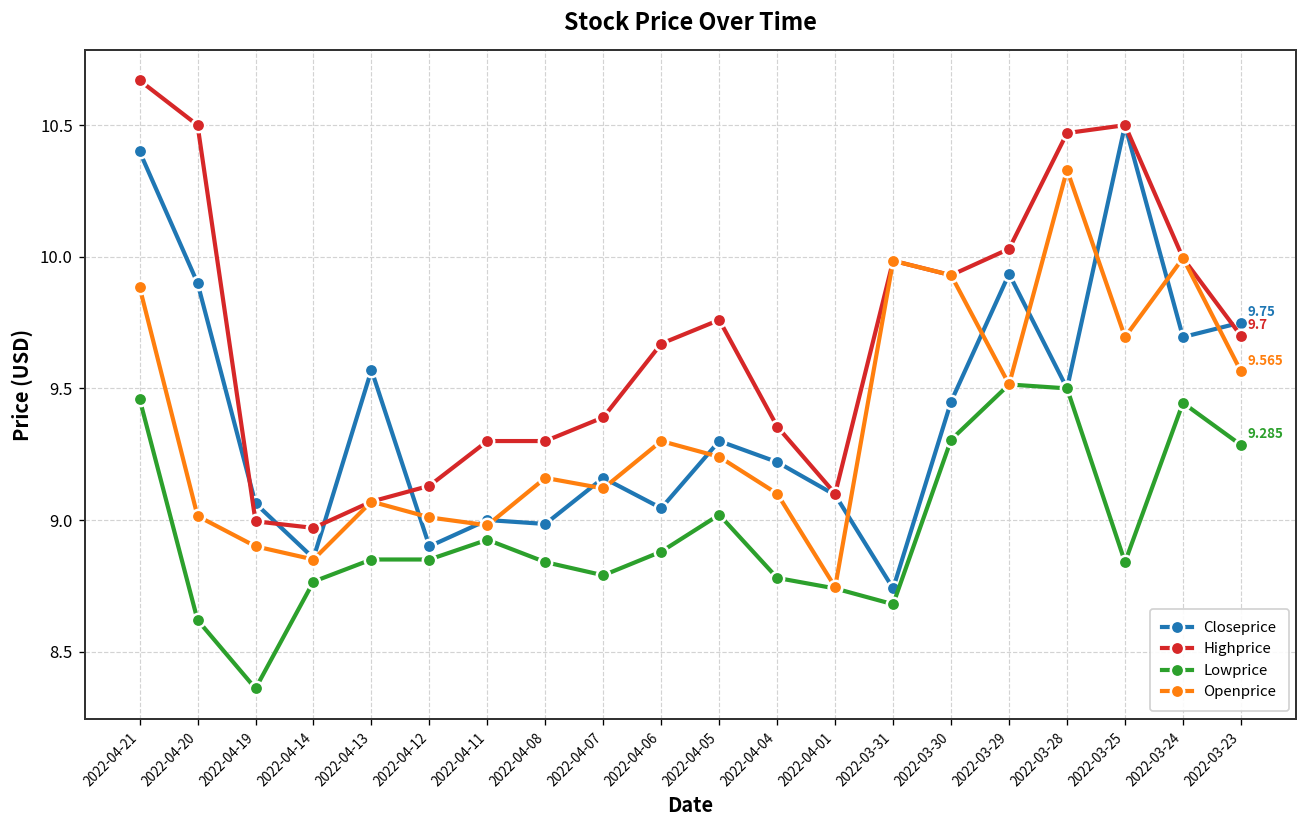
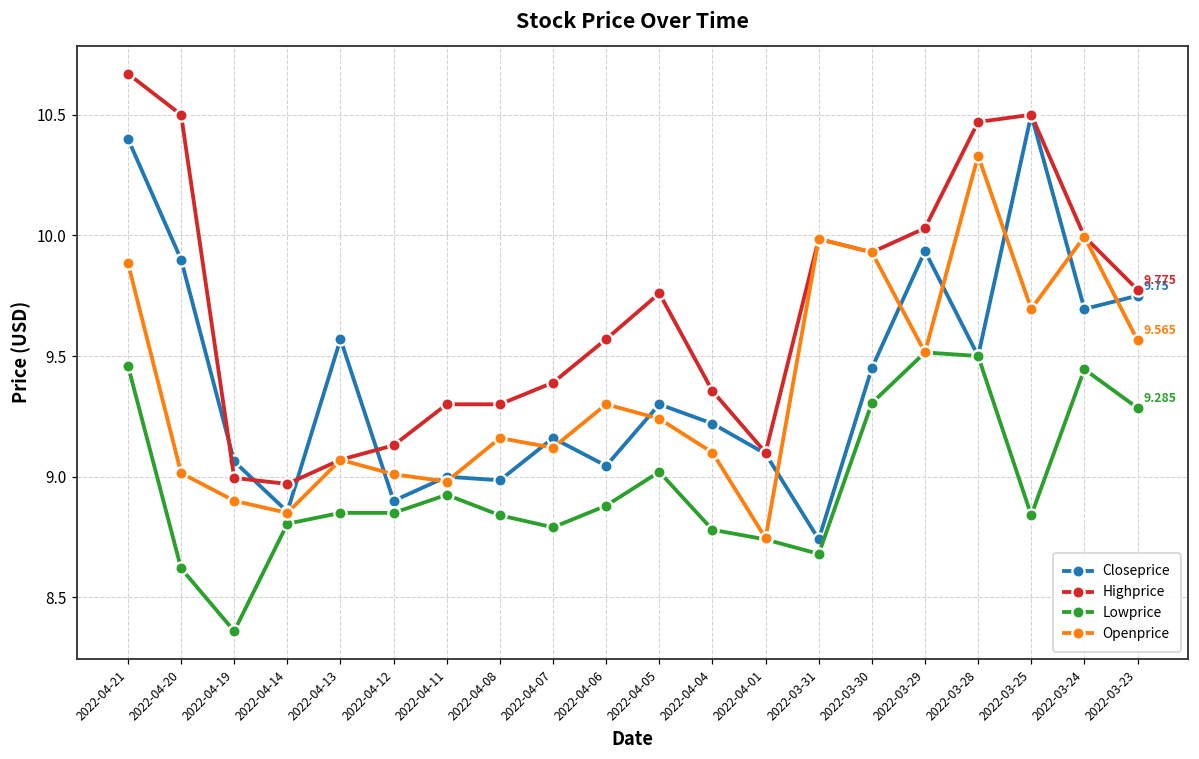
  {
    "Closeprice": {
      "2022-03-23": 9.75
    },
    "Highprice": {
-     "2022-04-06": 9.67,
-     "2022-03-23": 9.7
+     "2022-04-06": 9.57,
+     "2022-03-23": 9.775
    },
    "Lowprice": {
      "2022-04-21": 9.46,
      "2022-04-20": 8.62,
      "2022-04-19": 8.36,
-     "2022-04-14": 8.77,
+     "2022-04-14": 8.81,
      "2022-04-13": 8.85,
      "2022-04-12": 8.85,
      "2022-04-11": 8.93,
      "2022-04-08": 8.84,
      "2022-04-07": 8.79,
      "2022-04-06": 8.88,
      "2022-04-05": 9.02,
      "2022-04-04": 8.78,
      "2022-03-31": 8.68,
      "2022-03-30": 9.31,
      "2022-03-25": 8.84,
      "2022-03-24": 9.45
    },
    "Openprice": {
      "2022-03-23": 9.565
    }
  }
